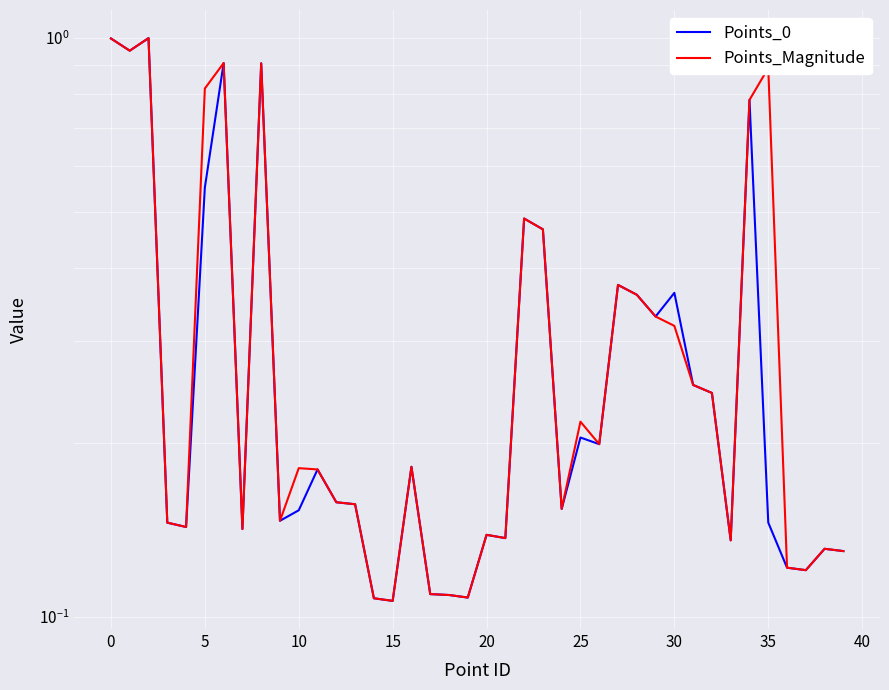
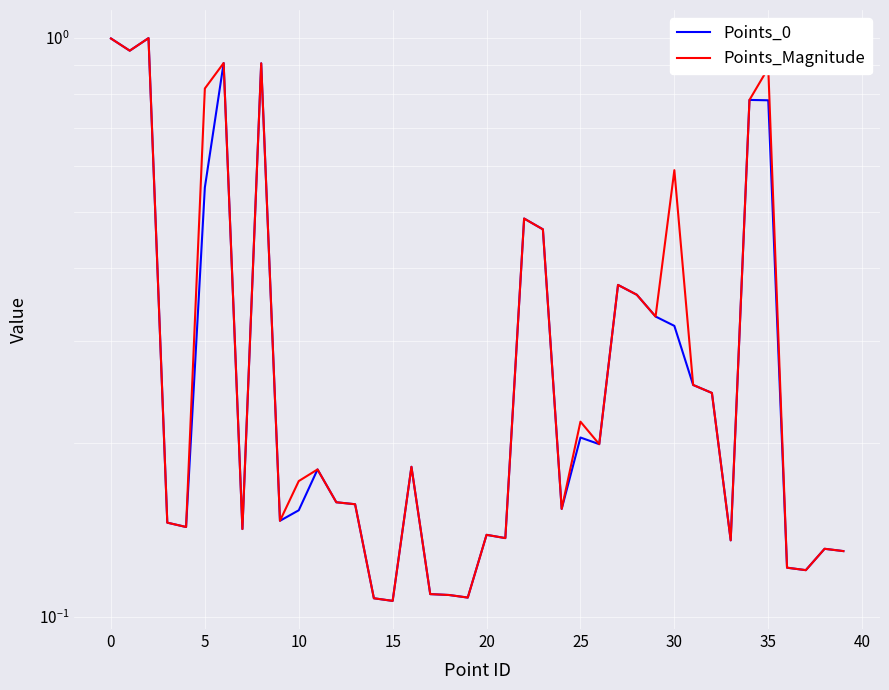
  {
    "Points_0": {
      "5": 0.55,
      "10": 0.153,
      "25": 0.204,
-     "30": 0.36,
-     "35": 0.145
+     "30": 0.32,
+     "35": 0.78
    },
    "Points_Magnitude": {
      "5": 0.82,
-     "10": 0.181,
+     "10": 0.172,
      "25": 0.217,
-     "30": 0.32
+     "30": 0.59
    }
  }
